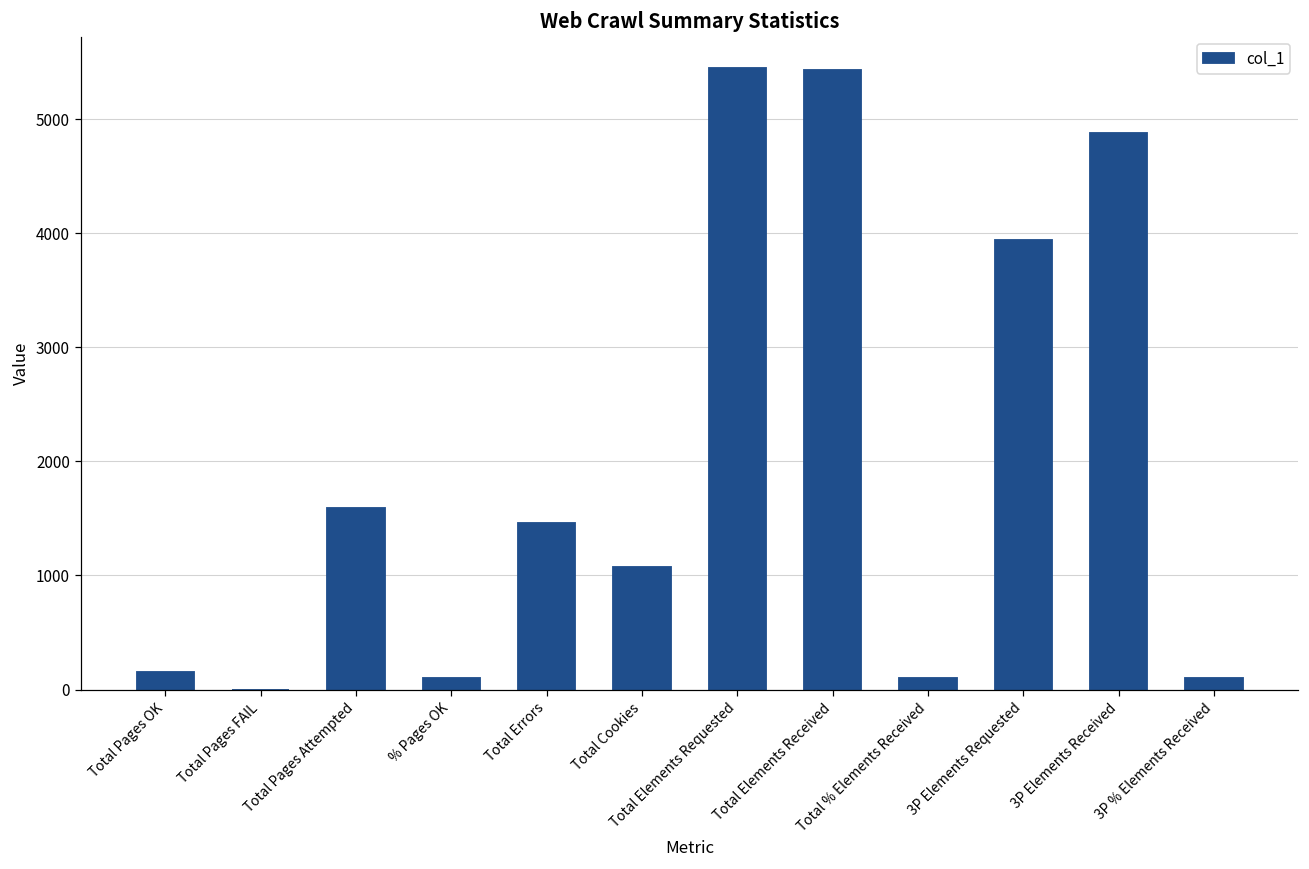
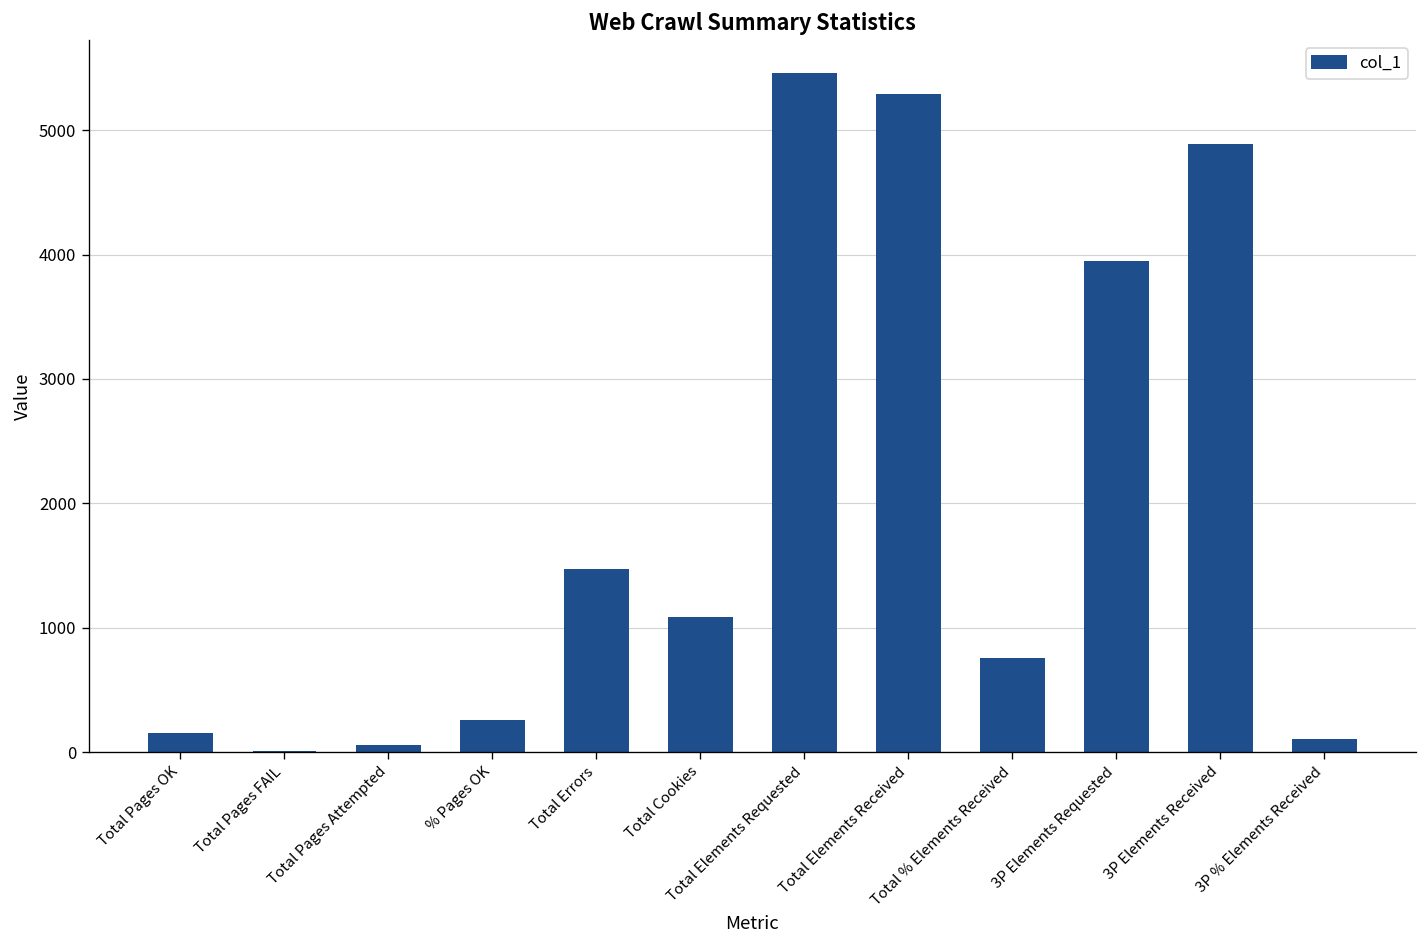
  {
    "Total Pages OK": 150,
    "Total Pages FAIL": 0,
-   "Total Pages Attempted": 1590,
-   "% Pages OK": 100,
+   "Total Pages Attempted": 50,
+   "% Pages OK": 250,
    "Total Errors": 1460,
    "Total Cookies": 1080,
    "Total Elements Requested": 5450,
-   "Total Elements Received": 5440,
-   "Total % Elements Received": 100,
+   "Total Elements Received": 5280,
+   "Total % Elements Received": 750,
    "3P Elements Requested": 3940,
    "3P Elements Received": 4880,
    "3P % Elements Received": 100
  }
